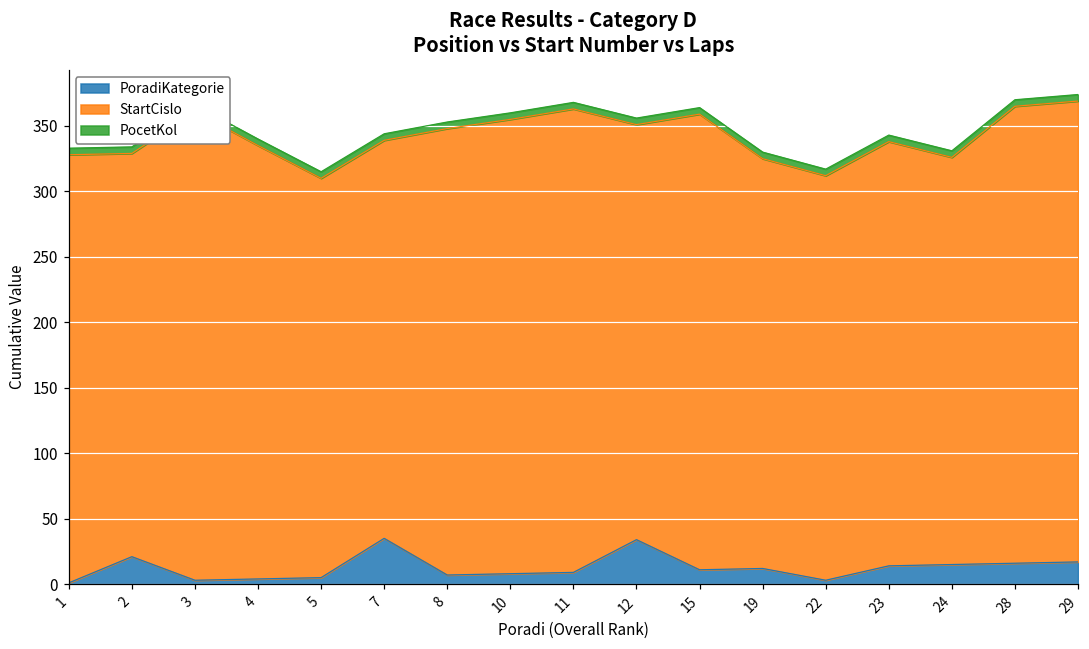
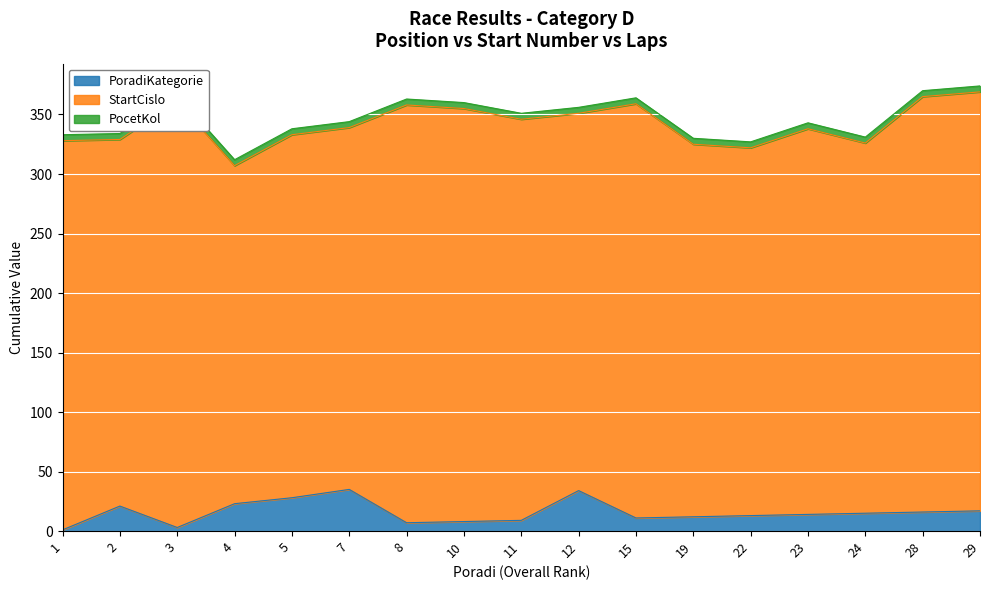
  {
    "PoradiKategorie": {
      "1": 1,
      "2": 21,
      "3": 3,
-     "4": 4,
-     "5": 5,
+     "4": 23,
+     "5": 28,
      "7": 35,
      "8": 7,
      "10": 8,
      "11": 9,
      "12": 34,
      "15": 11,
      "19": 12,
-     "22": 3,
+     "22": 13,
      "23": 14,
      "24": 15,
      "28": 16,
      "29": 17
    },
    "StartCislo": {
      "1": 327,
      "2": 308,
-     "4": 331,
+     "4": 284,
      "5": 305,
      "7": 304,
-     "8": 341,
+     "8": 351,
      "10": 347,
-     "11": 354,
+     "11": 337,
      "12": 317,
      "15": 348,
      "19": 313,
      "22": 309,
      "23": 324,
      "24": 311,
      "28": 349,
      "29": 352
    },
    "PocetKol": {
      "1": 5,
      "2": 5,
      "4": 5,
      "5": 5,
      "7": 5,
      "8": 5,
      "10": 5,
      "11": 5,
      "12": 5,
      "15": 5,
      "19": 5,
      "22": 5,
      "23": 5,
      "24": 5,
      "28": 5,
      "29": 5
    }
  }
